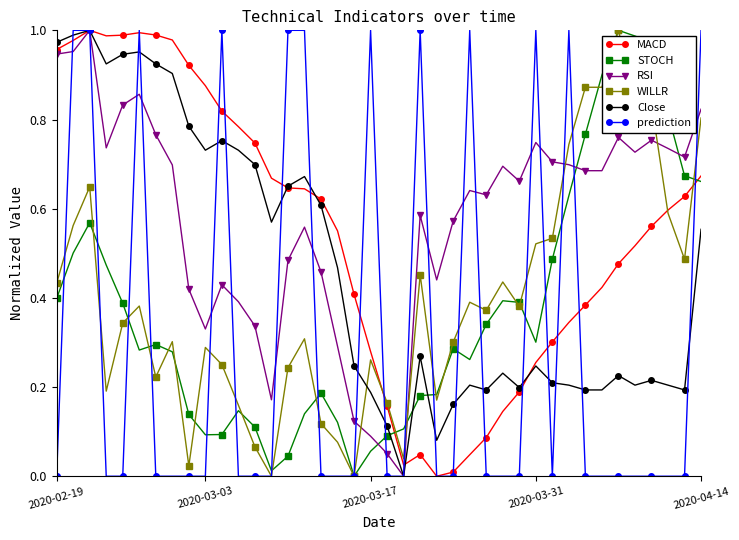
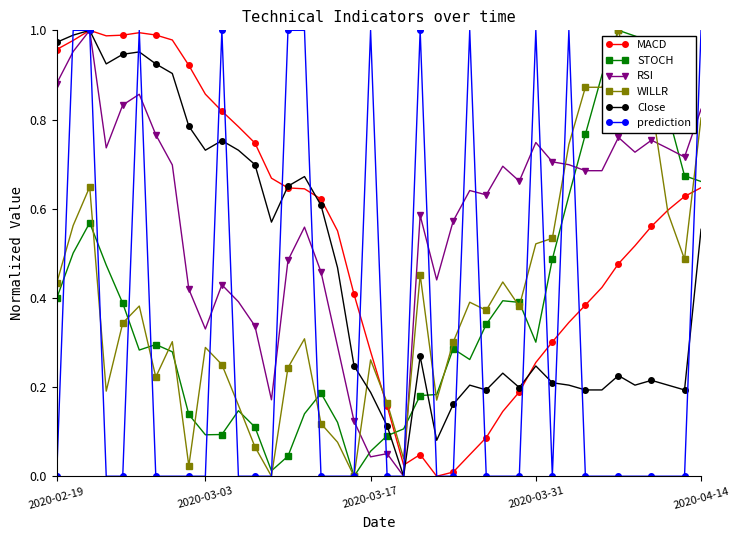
  {
    "MACD": {
      "2020-02-19": 0.96,
-     "2020-03-03": 0.88,
+     "2020-03-03": 0.86,
      "2020-03-17": 0.28,
      "2020-03-31": 0.26,
-     "2020-04-14": 0.67
+     "2020-04-14": 0.65
    },
    "STOCH": {
      "2020-02-19": 0.40,
      "2020-03-03": 0.09,
      "2020-03-17": 0.06,
      "2020-03-31": 0.30,
      "2020-04-14": 0.66
    },
    "RSI": {
-     "2020-02-19": 0.95,
+     "2020-02-19": 0.88,
      "2020-03-03": 0.33,
-     "2020-03-17": 0.09,
+     "2020-03-17": 0.04,
      "2020-03-31": 0.75,
      "2020-04-14": 0.82
    },
    "WILLR": {
      "2020-02-19": 0.43,
      "2020-03-03": 0.29,
      "2020-03-17": 0.26,
      "2020-03-31": 0.52,
      "2020-04-14": 0.80
    },
    "Close": {
      "2020-02-19": 0.97,
      "2020-03-03": 0.73,
      "2020-03-17": 0.19,
      "2020-03-31": 0.25,
      "2020-04-14": 0.55
    },
    "prediction": {
      "2020-02-19": 0.00,
      "2020-03-03": 0.00,
      "2020-03-17": 1.00,
      "2020-03-31": 1.00,
      "2020-04-14": 1.00
    }
  }
